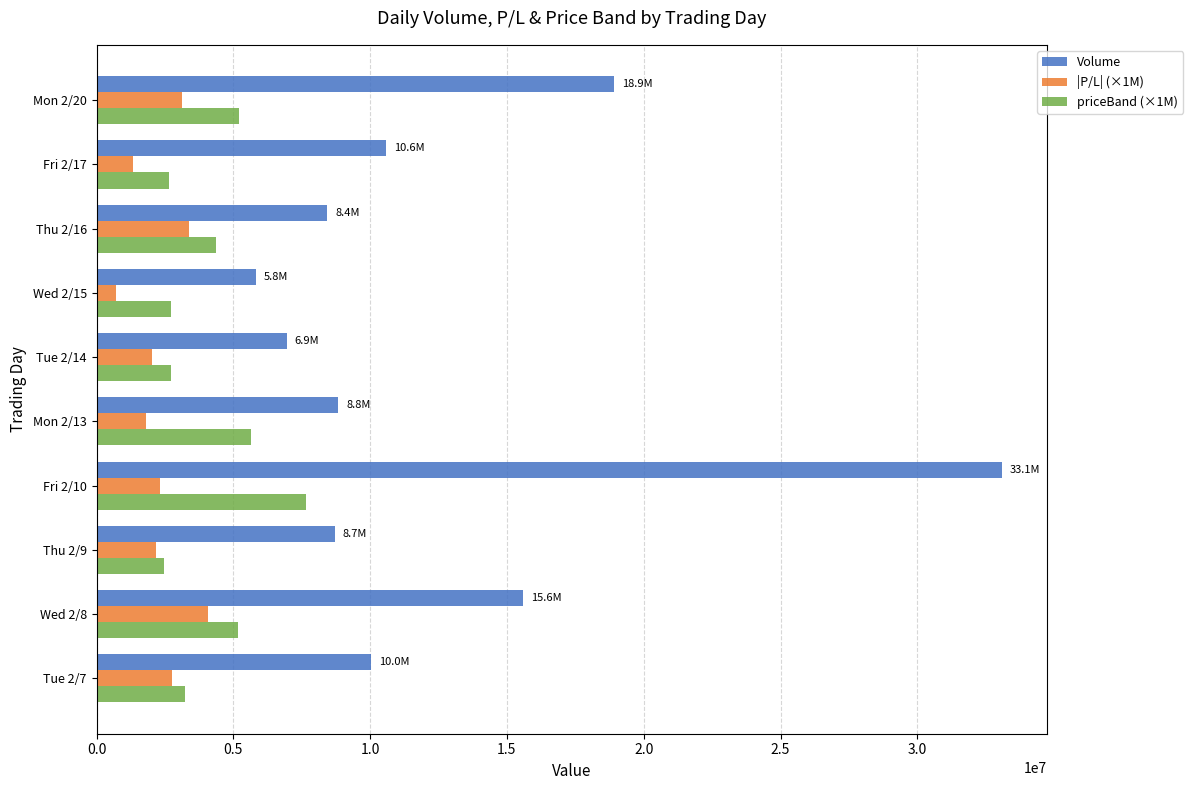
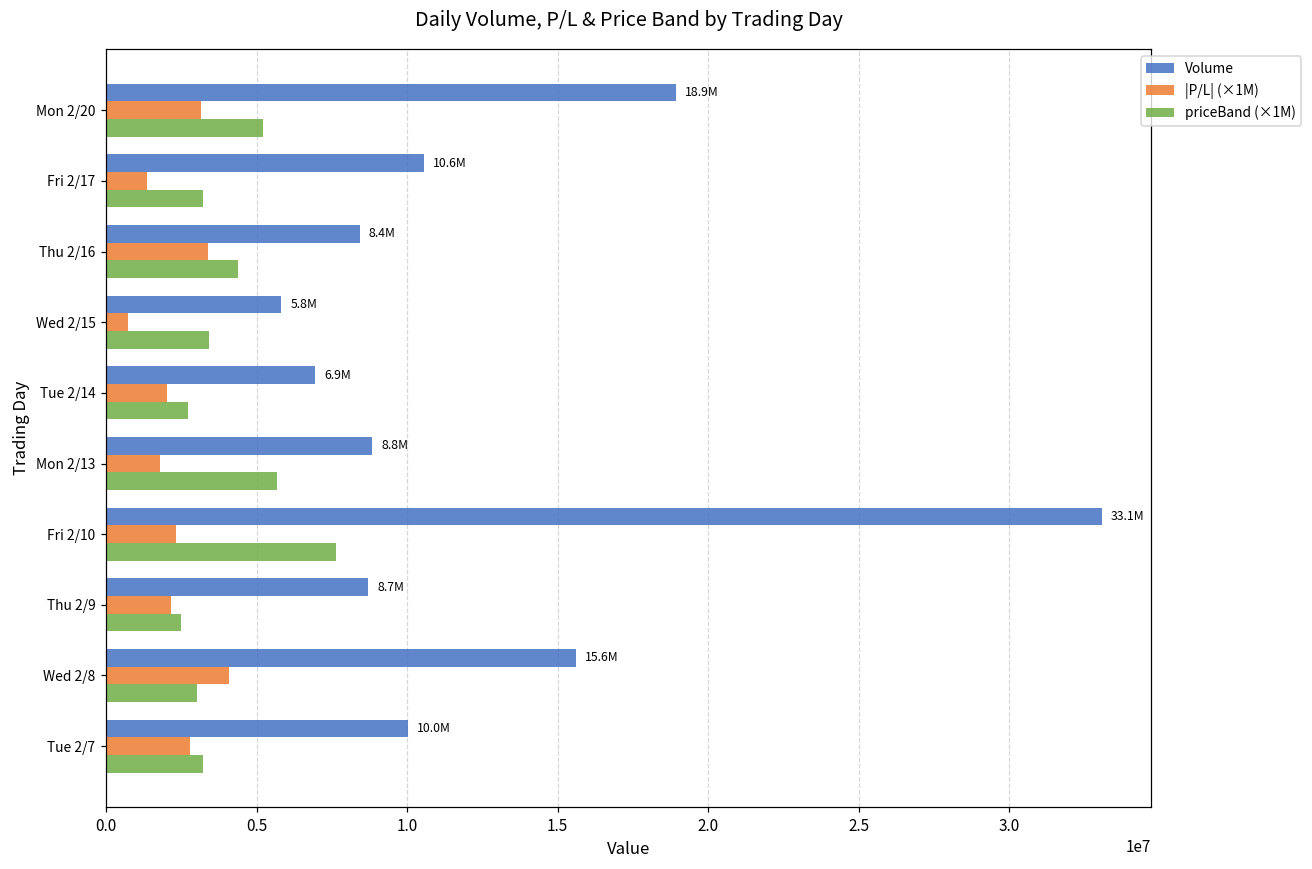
  {
    "Volume": {
      "Mon 2/20": "18.9M",
      "Fri 2/17": "10.6M",
      "Thu 2/16": "8.4M",
      "Wed 2/15": "5.8M",
      "Tue 2/14": "6.9M",
      "Mon 2/13": "8.8M",
      "Fri 2/10": "33.1M",
      "Thu 2/9": "8.7M",
      "Wed 2/8": "15.6M",
      "Tue 2/7": "10.0M"
    },
    "|P/L| (×1M)": {
      "Mon 2/20": "3100000",
      "Fri 2/17": "1300000",
      "Thu 2/16": "3400000",
      "Wed 2/15": "700000",
      "Tue 2/14": "2000000",
      "Mon 2/13": "1800000",
      "Fri 2/10": "2300000",
      "Thu 2/9": "2200000",
      "Wed 2/8": "4100000",
      "Tue 2/7": "2800000"
    },
    "priceBand (×1M)": {
      "Mon 2/20": "5200000",
-     "Fri 2/17": "2600000",
+     "Fri 2/17": "3200000",
      "Thu 2/16": "4400000",
-     "Wed 2/15": "2700000",
+     "Wed 2/15": "3400000",
      "Tue 2/14": "2700000",
      "Mon 2/13": "5700000",
      "Fri 2/10": "7600000",
      "Thu 2/9": "2500000",
-     "Wed 2/8": "5200000",
+     "Wed 2/8": "3000000",
      "Tue 2/7": "3200000"
    }
  }
